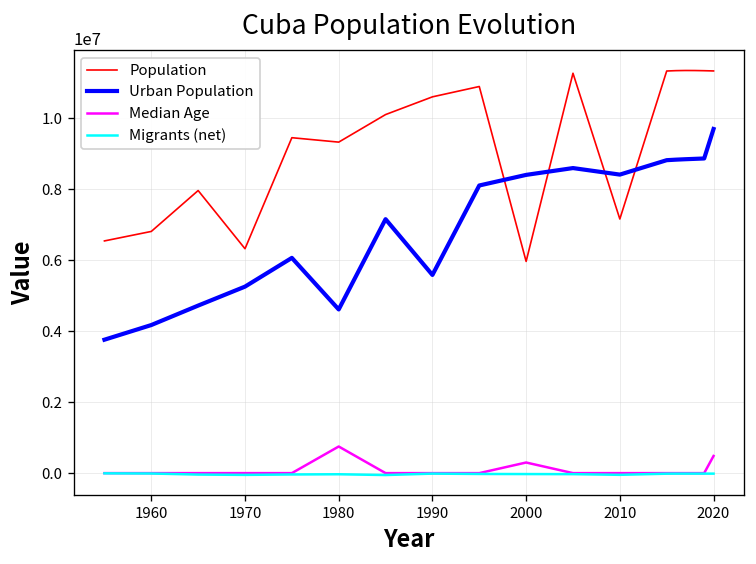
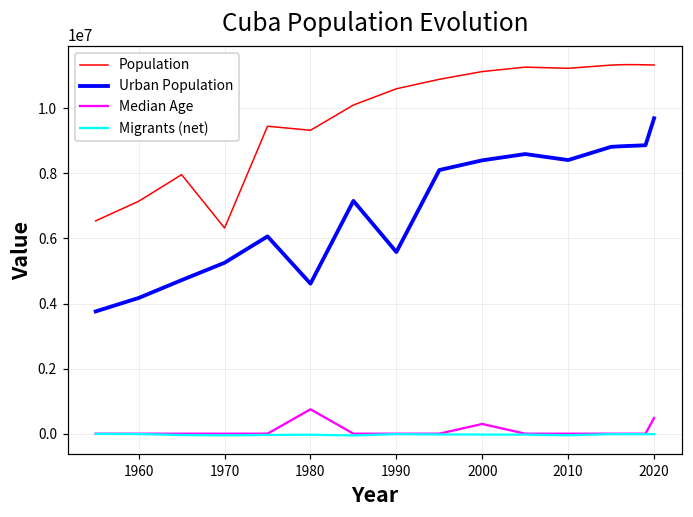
  {
    "Population": {
-     "1960": 6800000,
+     "1960": 7100000,
      "1970": 6300000,
      "1980": 9300000,
      "1990": 10600000,
-     "2000": 6000000,
-     "2010": 7200000,
+     "2000": 11100000,
+     "2010": 11200000,
      "2020": 11300000
    },
    "Urban Population": {
      "1960": 4200000,
      "1970": 5300000,
      "1980": 4600000,
      "1990": 5600000,
      "2000": 8400000,
      "2010": 8400000,
      "2020": 9700000
    },
    "Median Age": {
      "1980": 700000,
      "2000": 300000,
      "2020": 500000
    },
    "Migrants (net)": {
      "1980": 0,
      "2000": 0,
      "2020": 0
    }
  }
